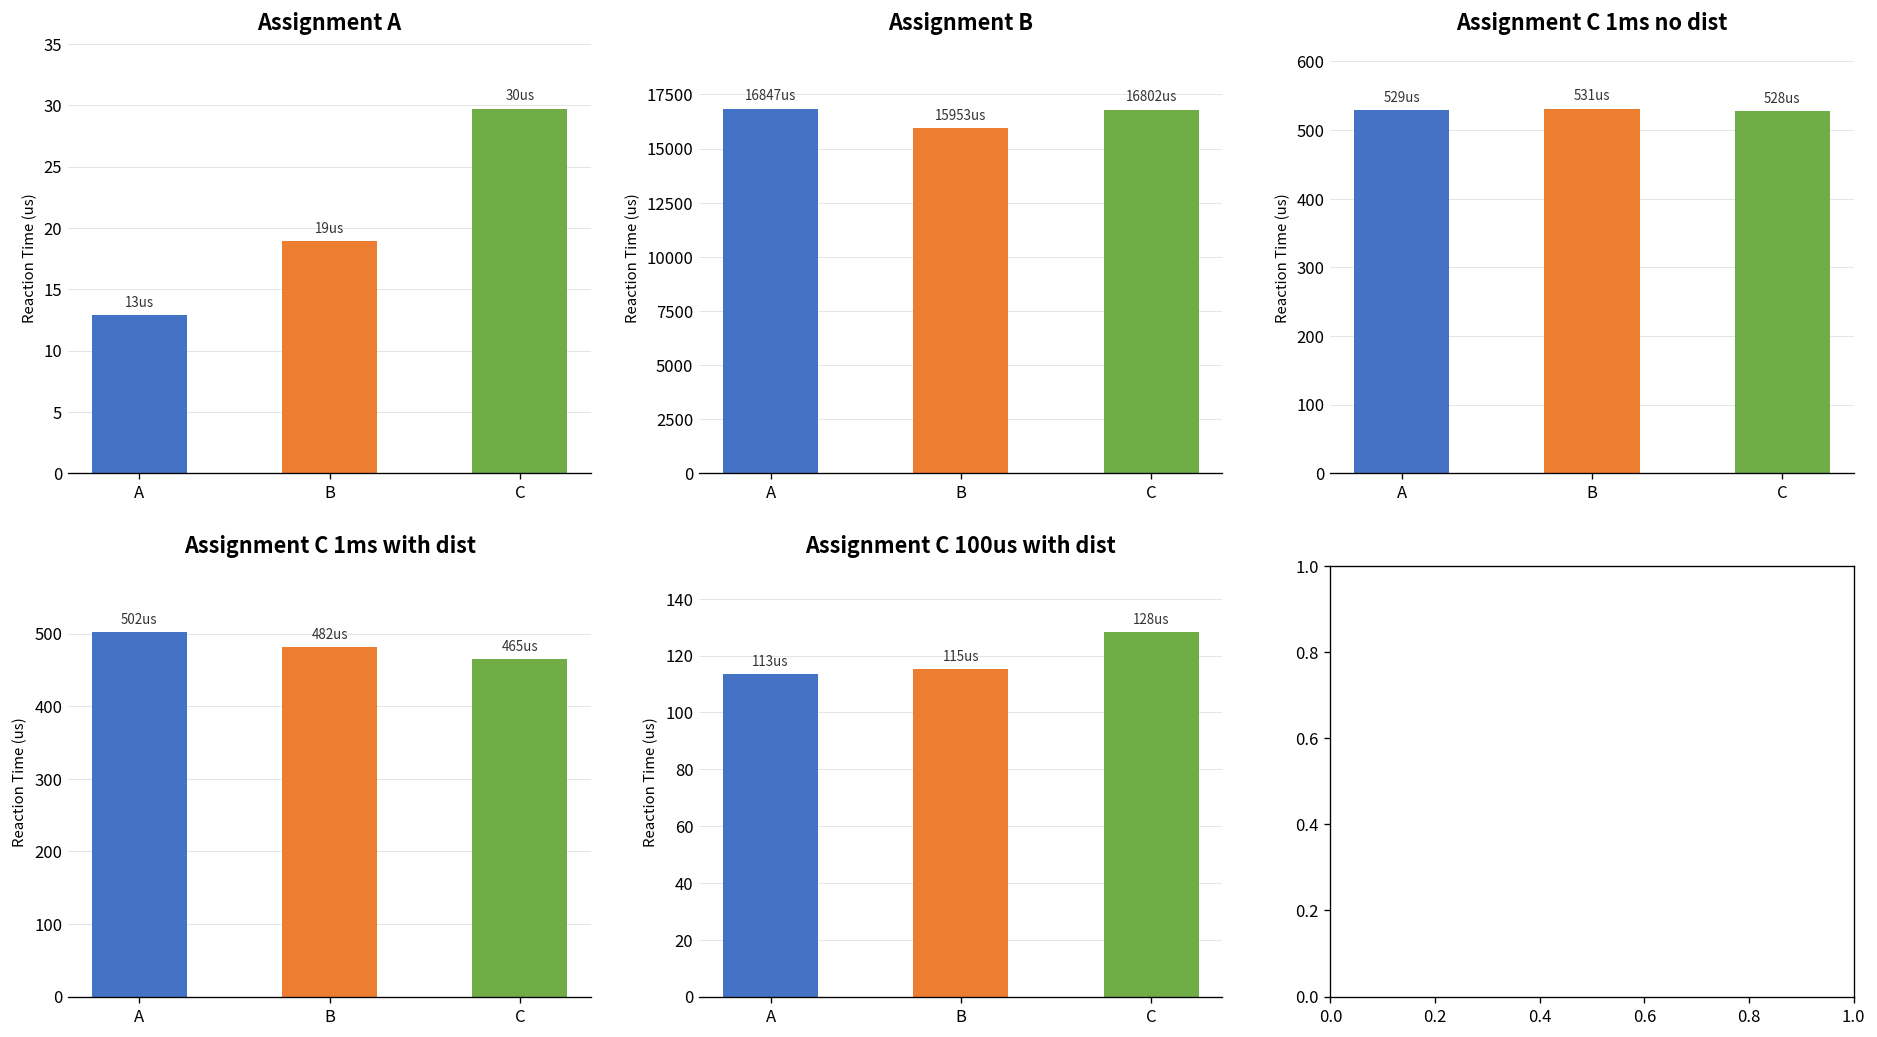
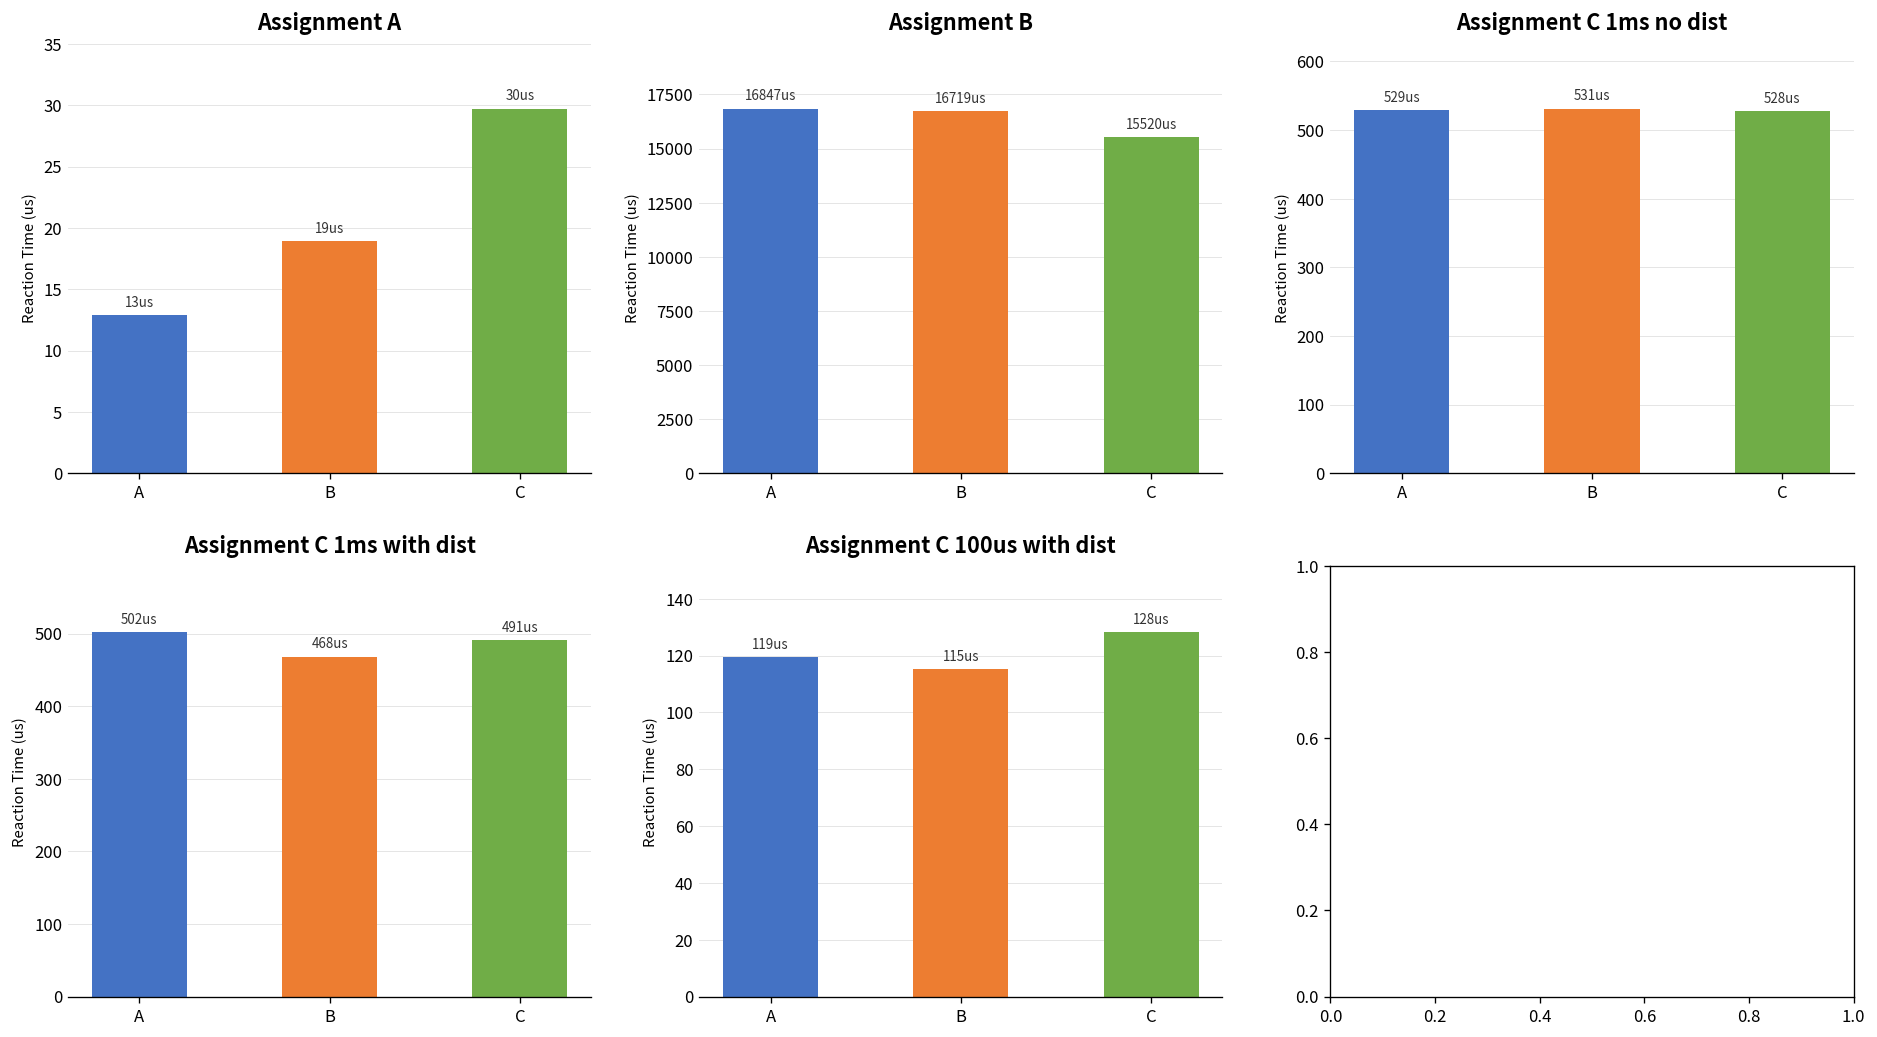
  {
    "Assignment A": {
      "A": 13,
      "B": 19,
      "C": 30
    },
    "Assignment B": {
      "A": 16847,
-     "B": 15953,
-     "C": 16802
+     "B": 16719,
+     "C": 15520
    },
    "Assignment C 1ms no dist": {
      "A": 529,
      "B": 531,
      "C": 528
    },
    "Assignment C 1ms with dist": {
      "A": 502,
-     "B": 482,
-     "C": 465
+     "B": 468,
+     "C": 491
    },
    "Assignment C 100us with dist": {
-     "A": 113,
+     "A": 119,
      "B": 115,
      "C": 128
    }
  }
